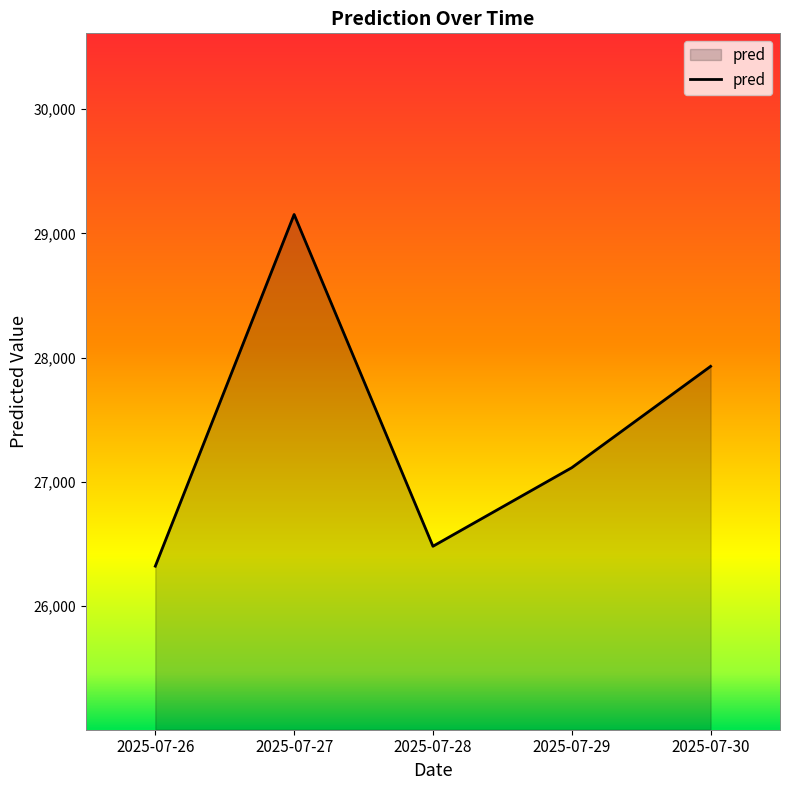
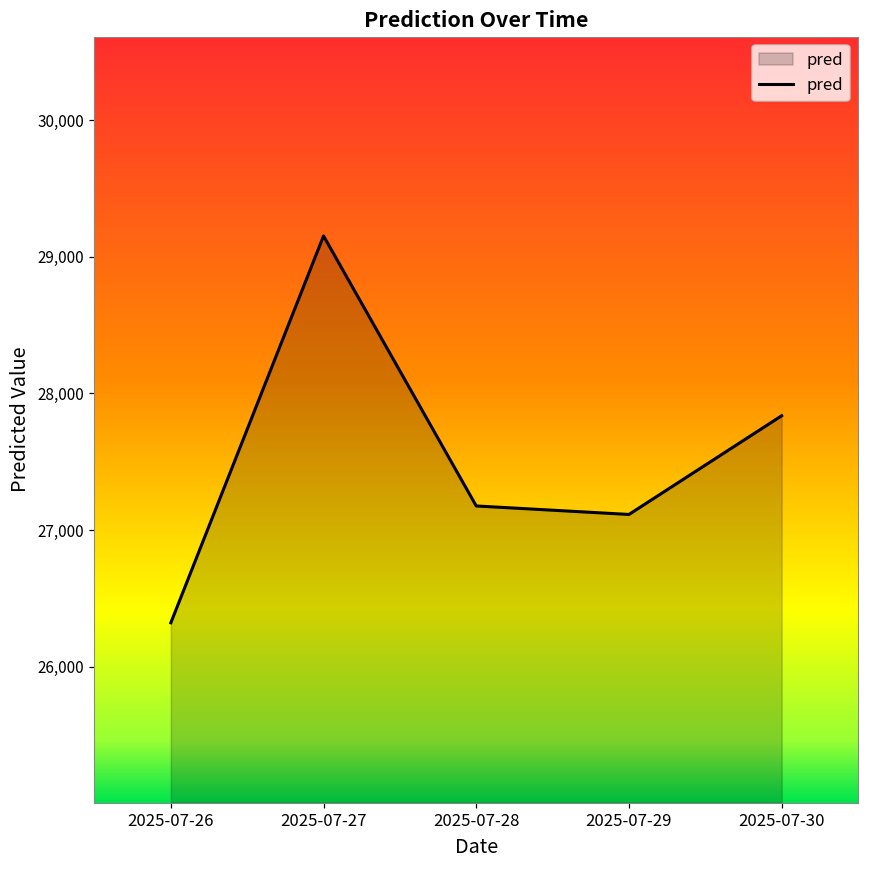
  {
    "2025-07-26": "26,320",
    "2025-07-27": "29,150",
-   "2025-07-28": "26,480",
+   "2025-07-28": "27,180",
    "2025-07-29": "27,110",
-   "2025-07-30": "27,930"
+   "2025-07-30": "27,840"
  }
